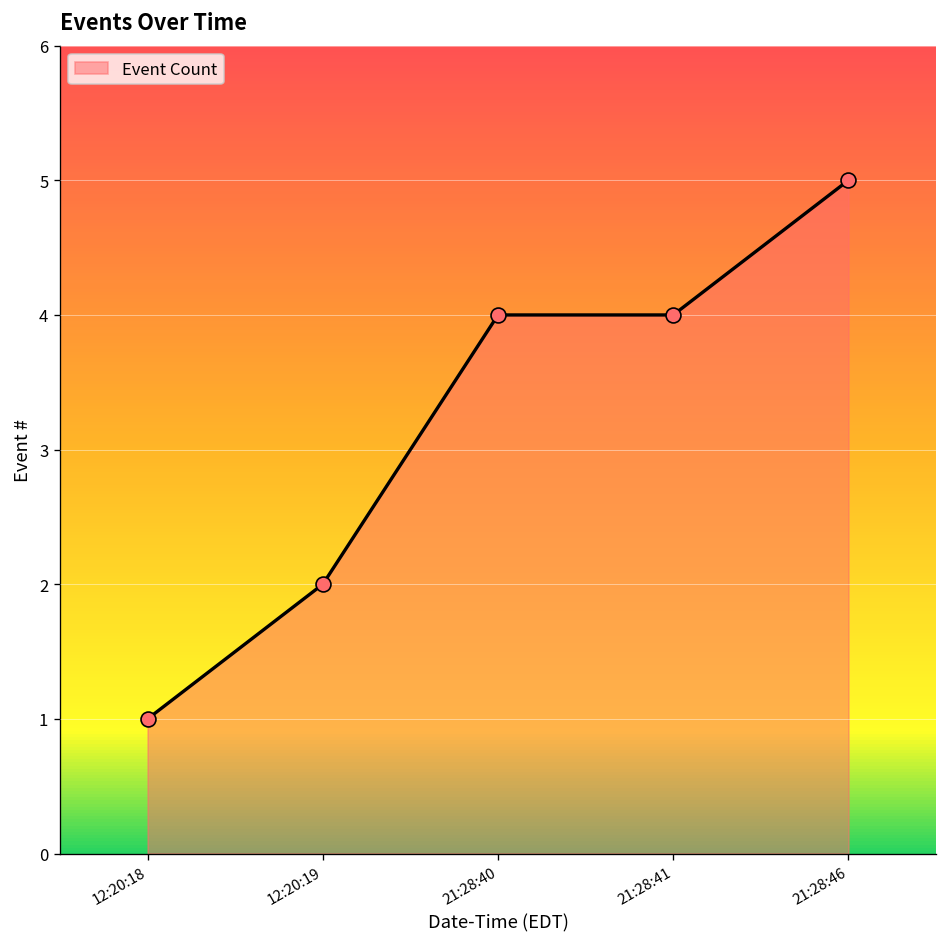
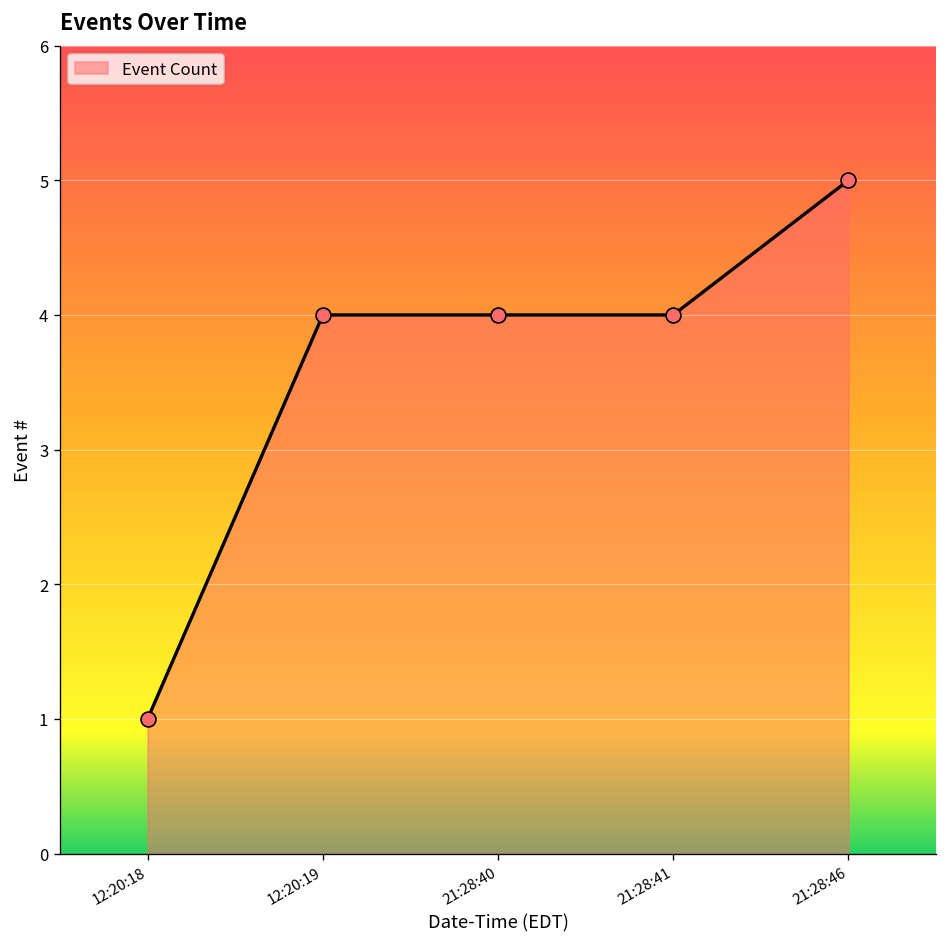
  {
    "12:20:18": 1,
-   "12:20:19": 2,
+   "12:20:19": 4,
    "21:28:40": 4,
    "21:28:41": 4,
    "21:28:46": 5
  }
